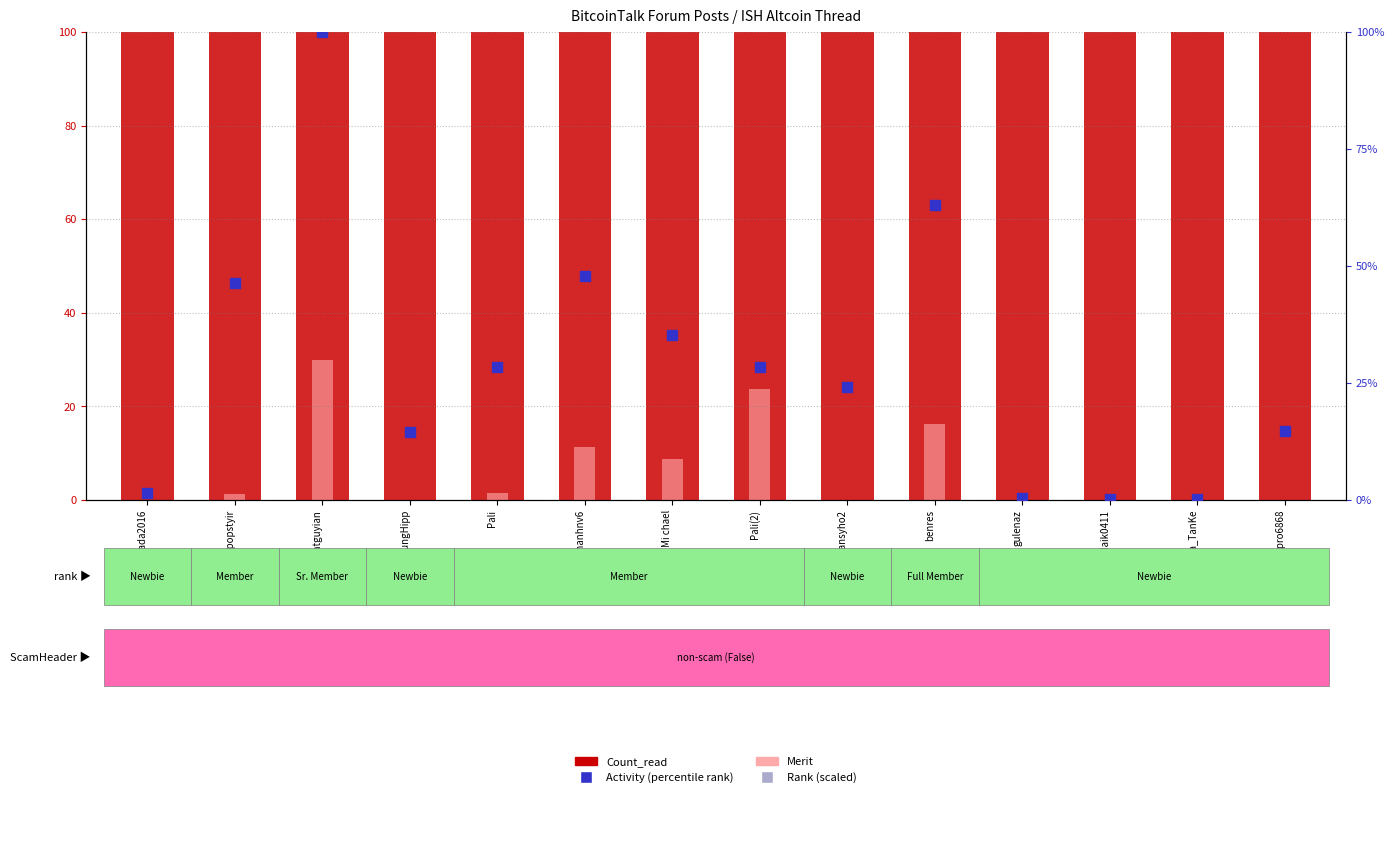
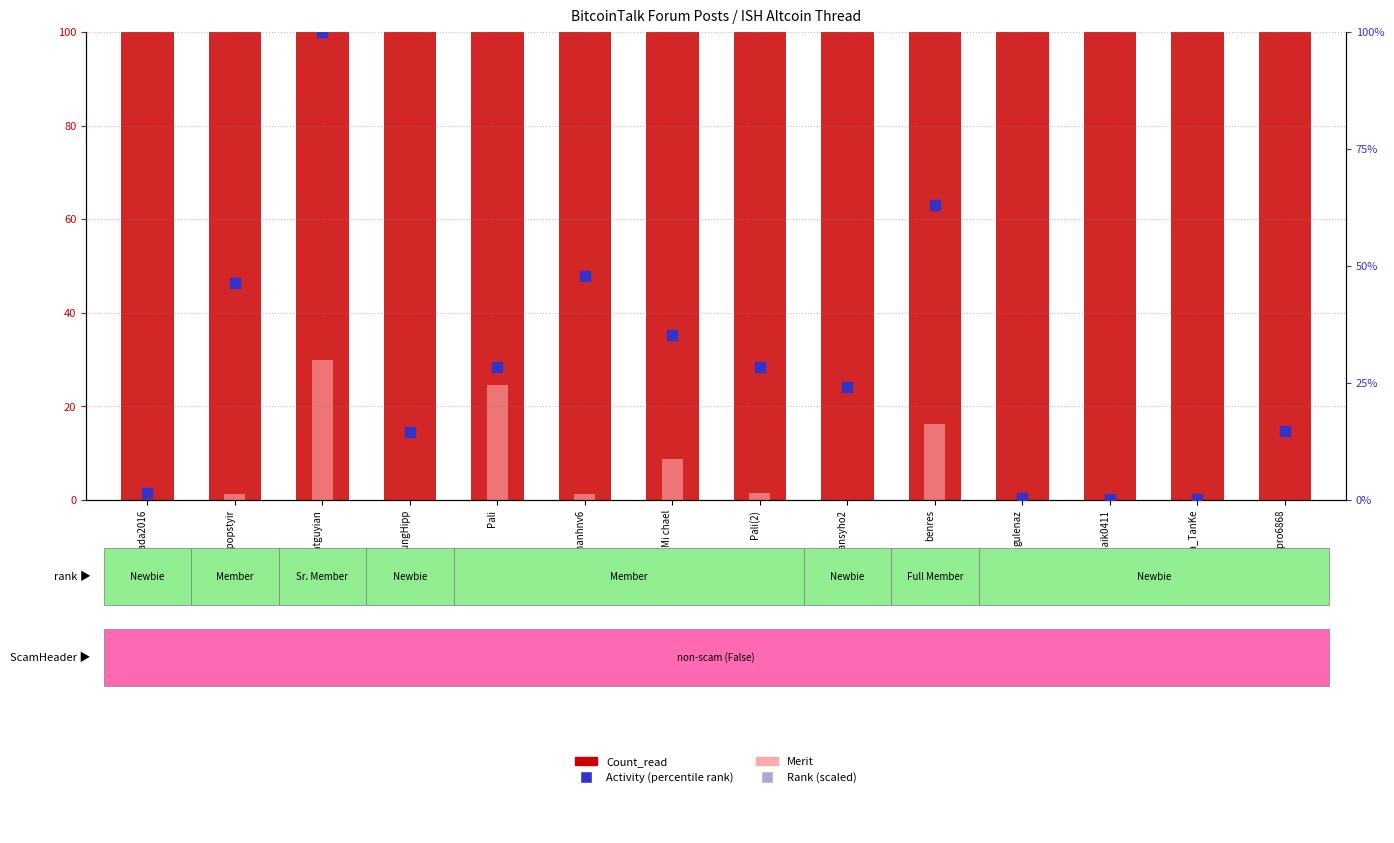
  {
    "Count_read": {
      "datguyian": 100,
      "HungHipp": 100,
      "Pali": 100,
      "khanhnv6": 100,
      "Mi chael": 100,
      "Pali(2)": 100,
      "benres": 100,
      "gulenaz": 100
    },
    "Merit": {
      "HungHipp": 0,
-     "Pali": 2,
-     "khanhnv6": 11,
-     "Pali(2)": 24,
+     "Pali": 25,
+     "khanhnv6": 1,
+     "Pali(2)": 2,
      "gulenaz": 0
    }
  }
